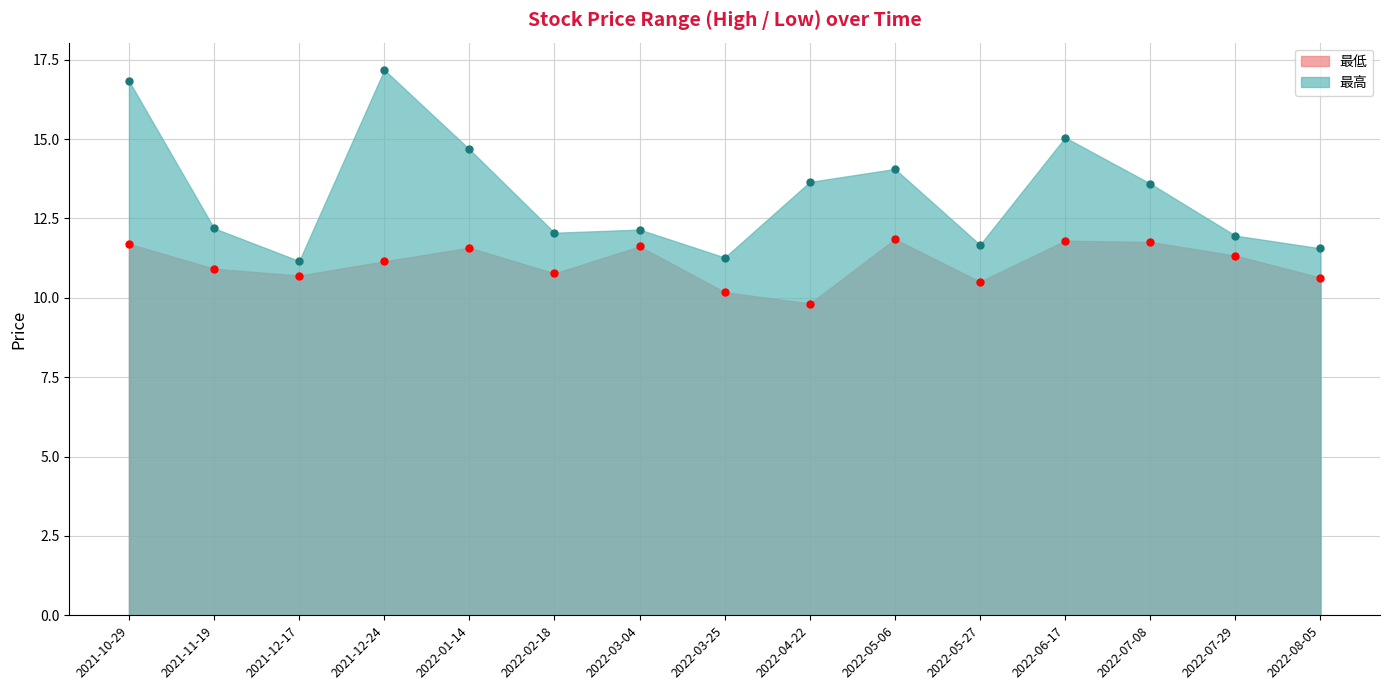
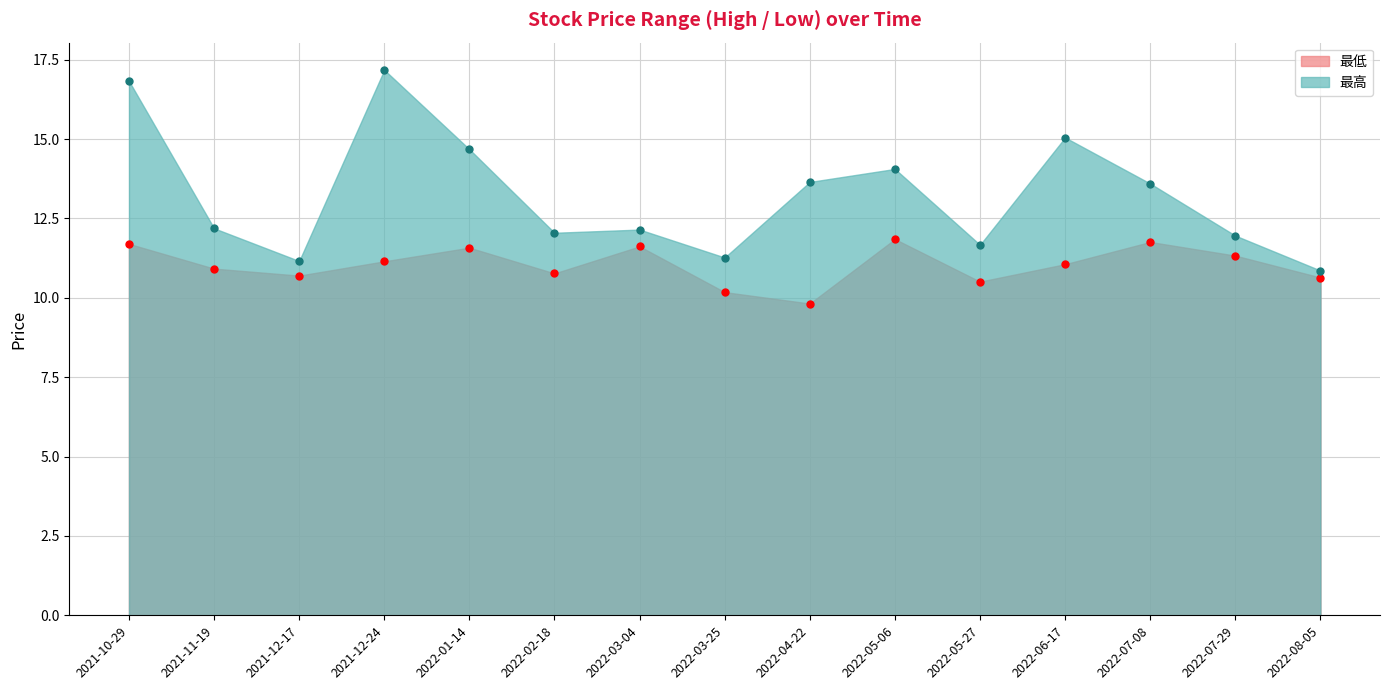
  {
    "最低": {
      "2021-10-29": 11.7,
      "2021-11-19": 10.9,
      "2021-12-17": 10.7,
      "2021-12-24": 11.2,
      "2022-01-14": 11.6,
      "2022-02-18": 10.8,
      "2022-03-04": 11.6,
      "2022-03-25": 10.2,
      "2022-04-22": 9.8,
      "2022-05-06": 11.9,
      "2022-05-27": 10.5,
-     "2022-06-17": 11.8,
+     "2022-06-17": 11.1,
      "2022-07-08": 11.8,
      "2022-07-29": 11.3,
      "2022-08-05": 10.6
    },
    "最高": {
      "2021-10-29": 16.8,
      "2021-11-19": 12.2,
      "2021-12-17": 11.2,
      "2021-12-24": 17.2,
      "2022-01-14": 14.7,
      "2022-02-18": 12.1,
      "2022-03-04": 12.2,
      "2022-03-25": 11.3,
      "2022-04-22": 13.7,
      "2022-05-06": 14.1,
      "2022-05-27": 11.7,
      "2022-06-17": 15.1,
      "2022-07-08": 13.6,
      "2022-07-29": 12.0,
-     "2022-08-05": 11.6
+     "2022-08-05": 10.9
    }
  }
